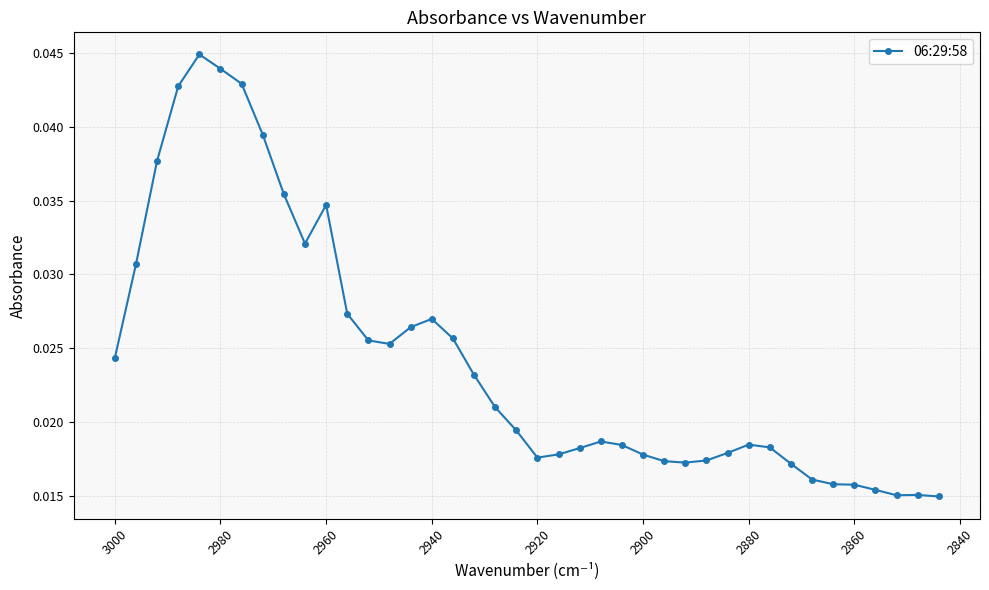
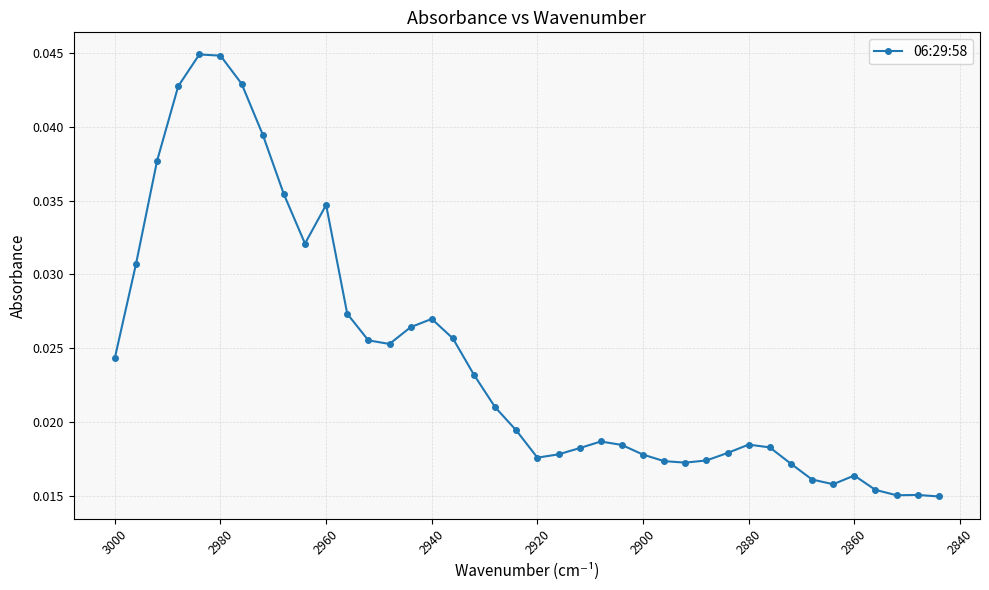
  {
    "3000": 0.0243,
-   "2980": 0.0439,
+   "2980": 0.0448,
    "2960": 0.0347,
    "2940": 0.0270,
    "2920": 0.0176,
    "2900": 0.0178,
    "2880": 0.0185,
-   "2860": 0.0158
+   "2860": 0.0164
  }
